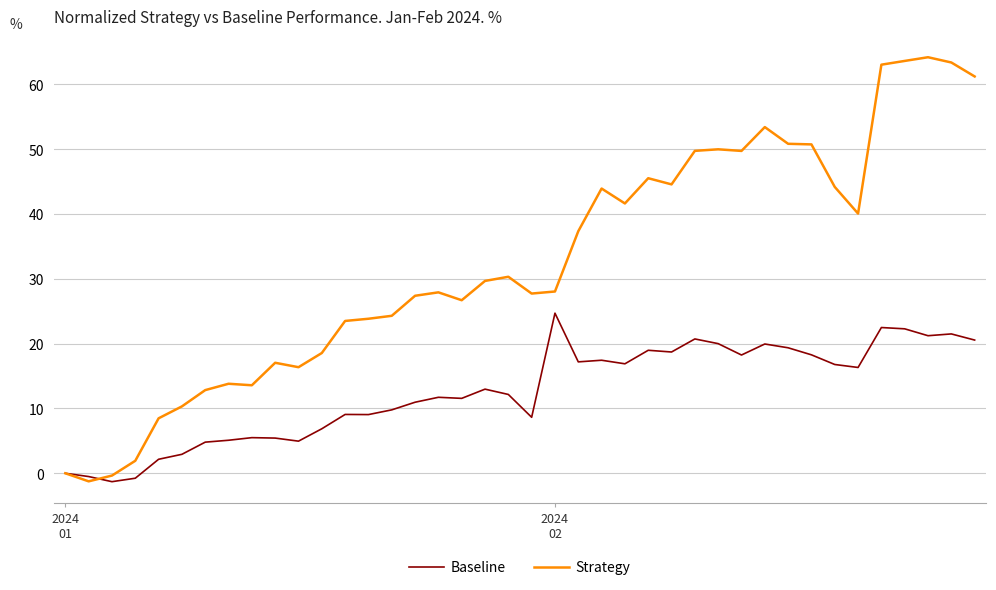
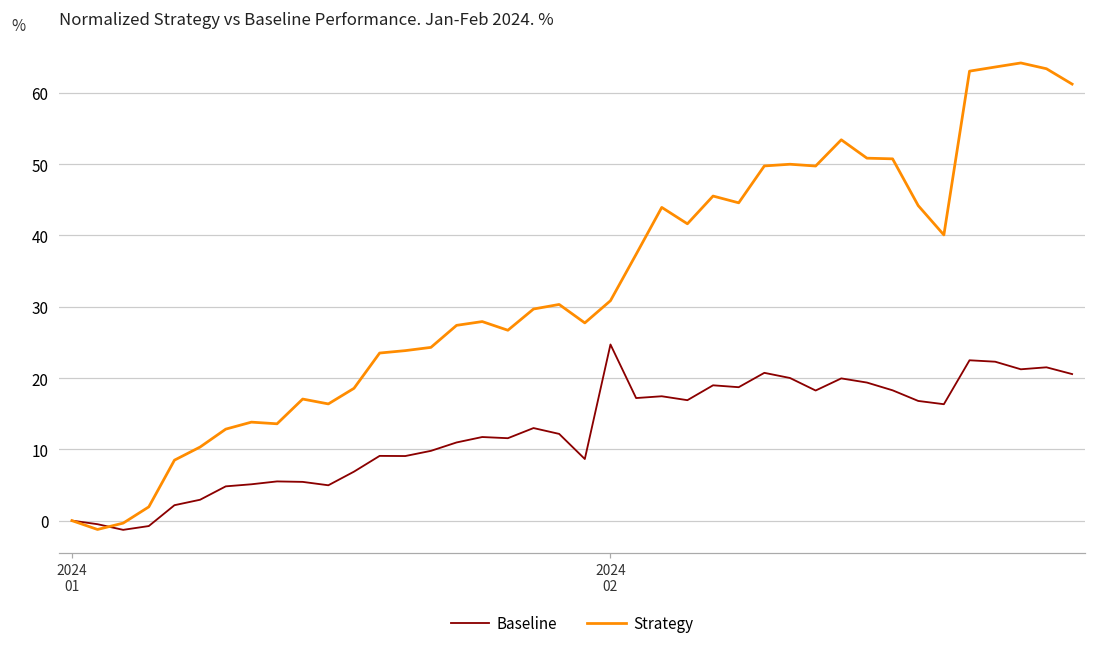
  {
    "Baseline": {
      "2024 02": 25
    },
    "Strategy": {
-     "2024 02": 28
+     "2024 02": 31
    }
  }
